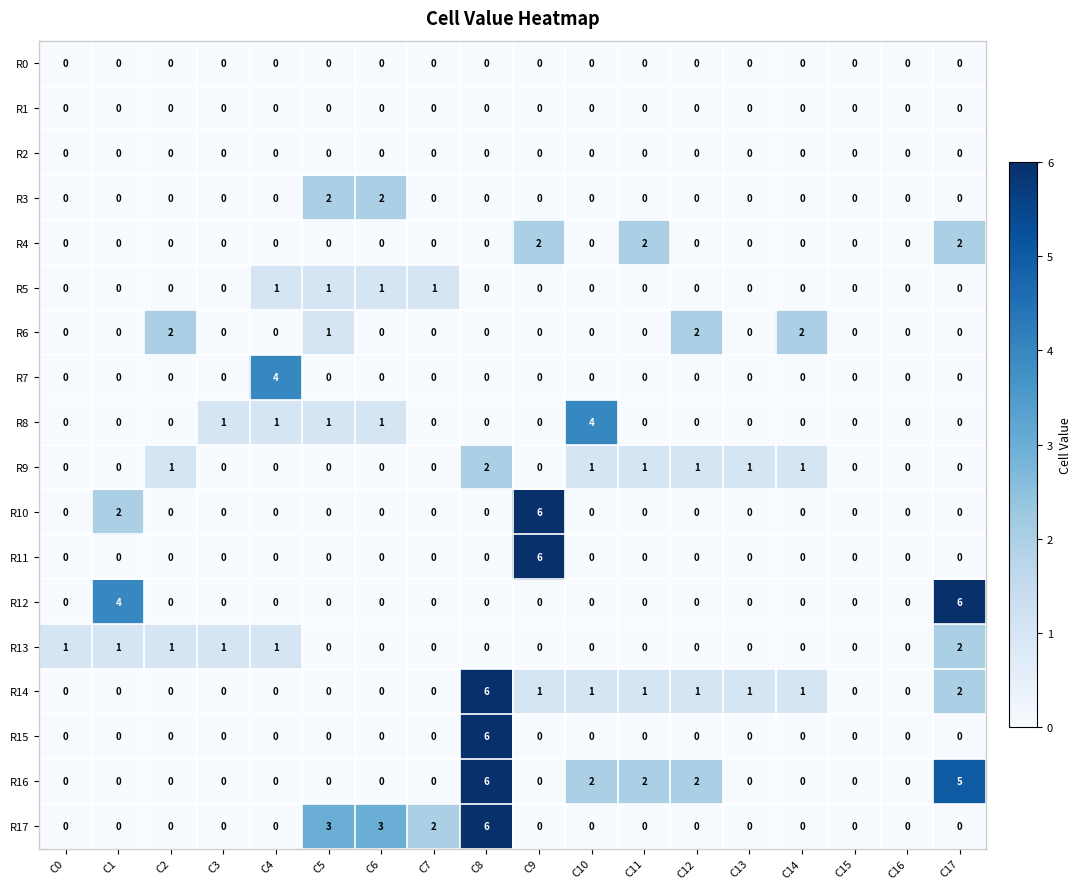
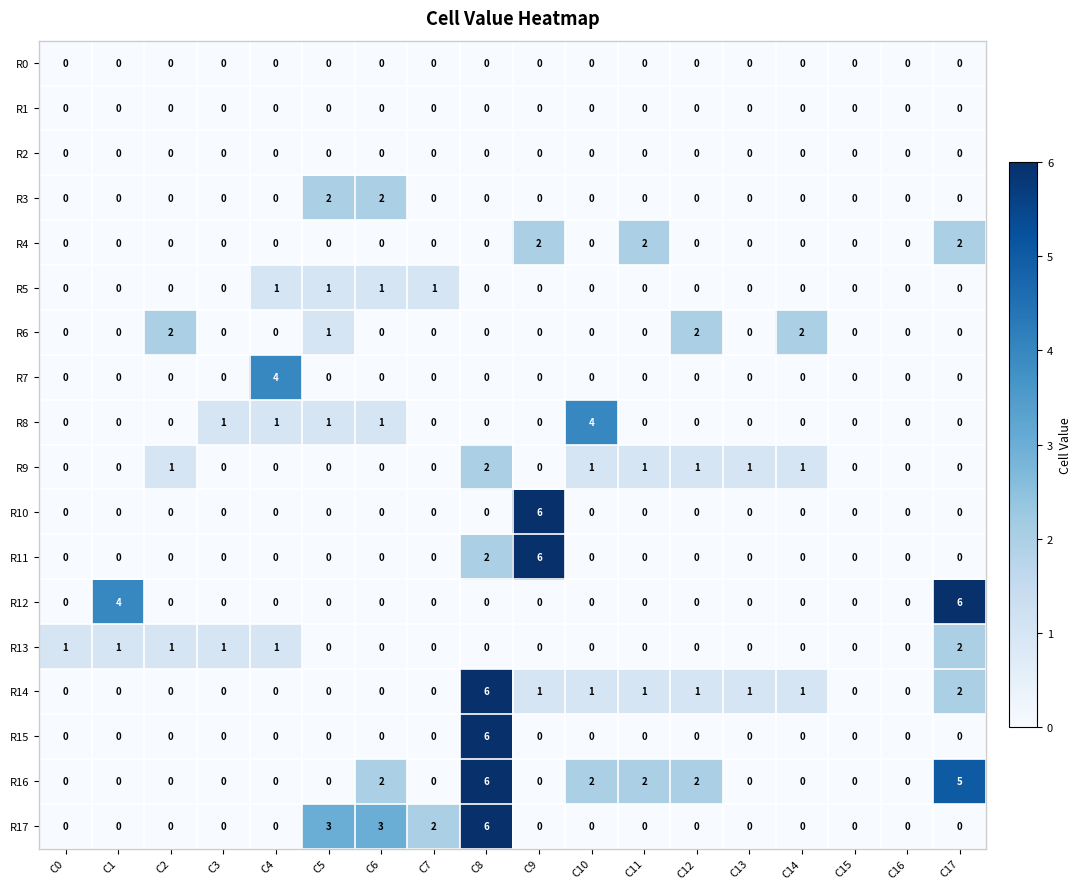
  {
    "R10": {
      "C0": 0,
-     "C1": 2,
+     "C1": 0,
      "C2": 0,
      "C3": 0,
      "C4": 0,
      "C5": 0,
      "C6": 0,
      "C7": 0,
      "C8": 0,
      "C9": 6,
      "C10": 0,
      "C11": 0,
      "C12": 0,
      "C13": 0,
      "C14": 0,
      "C15": 0,
      "C16": 0,
      "C17": 0
    },
    "R11": {
      "C0": 0,
      "C1": 0,
      "C2": 0,
      "C3": 0,
      "C4": 0,
      "C5": 0,
      "C6": 0,
      "C7": 0,
-     "C8": 0,
+     "C8": 2,
      "C9": 6,
      "C10": 0,
      "C11": 0,
      "C12": 0,
      "C13": 0,
      "C14": 0,
      "C15": 0,
      "C16": 0,
      "C17": 0
    },
    "R16": {
      "C0": 0,
      "C1": 0,
      "C2": 0,
      "C3": 0,
      "C4": 0,
      "C5": 0,
-     "C6": 0,
+     "C6": 2,
      "C7": 0,
      "C8": 6,
      "C9": 0,
      "C10": 2,
      "C11": 2,
      "C12": 2,
      "C13": 0,
      "C14": 0,
      "C15": 0,
      "C16": 0,
      "C17": 5
    }
  }
